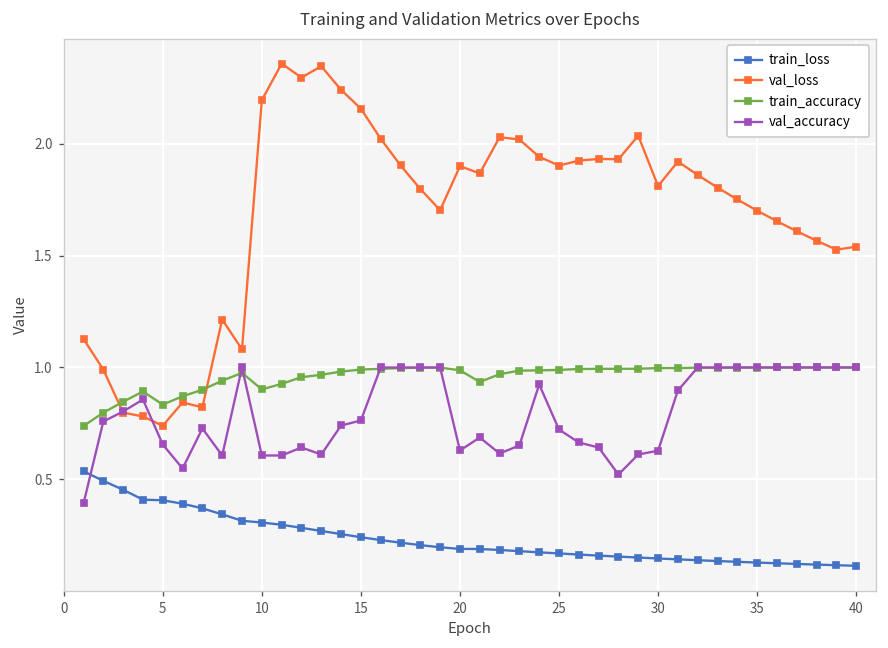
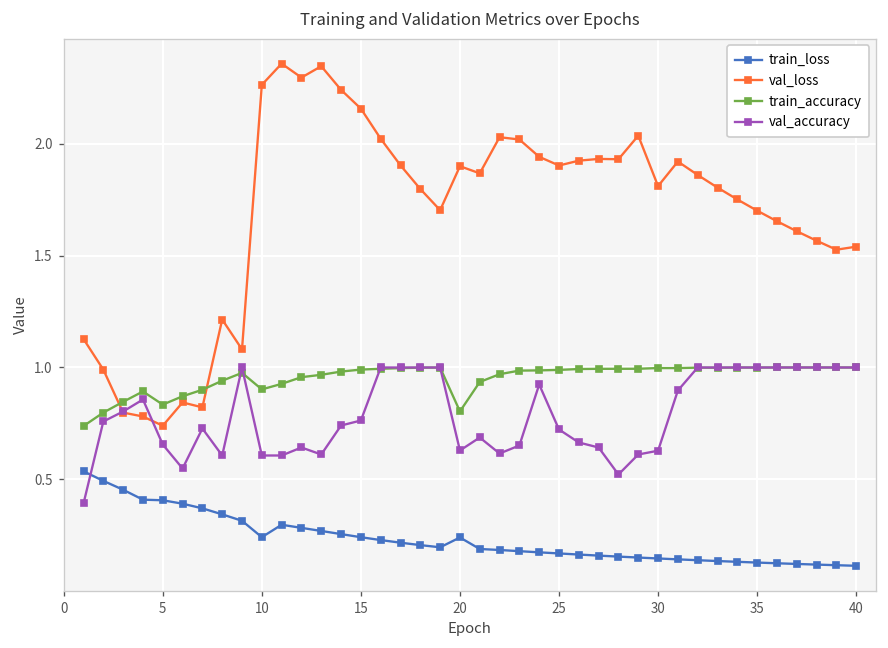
  {
    "train_loss": {
      "5": 0.41,
-     "10": 0.31,
+     "10": 0.24,
      "15": 0.24,
-     "20": 0.19,
+     "20": 0.24,
      "25": 0.17,
      "30": 0.15,
      "35": 0.13,
      "40": 0.11
    },
    "val_loss": {
      "5": 0.74,
-     "10": 2.19,
+     "10": 2.26,
      "15": 2.16,
      "20": 1.90,
      "25": 1.90,
      "30": 1.81,
      "35": 1.70,
      "40": 1.54
    },
    "train_accuracy": {
      "5": 0.83,
      "10": 0.90,
      "15": 0.99,
-     "20": 0.99,
+     "20": 0.80,
      "25": 0.99,
      "30": 1.00
    },
    "val_accuracy": {
      "5": 0.66,
      "10": 0.61,
      "15": 0.76,
      "20": 0.63,
      "25": 0.72,
      "30": 0.63
    }
  }
